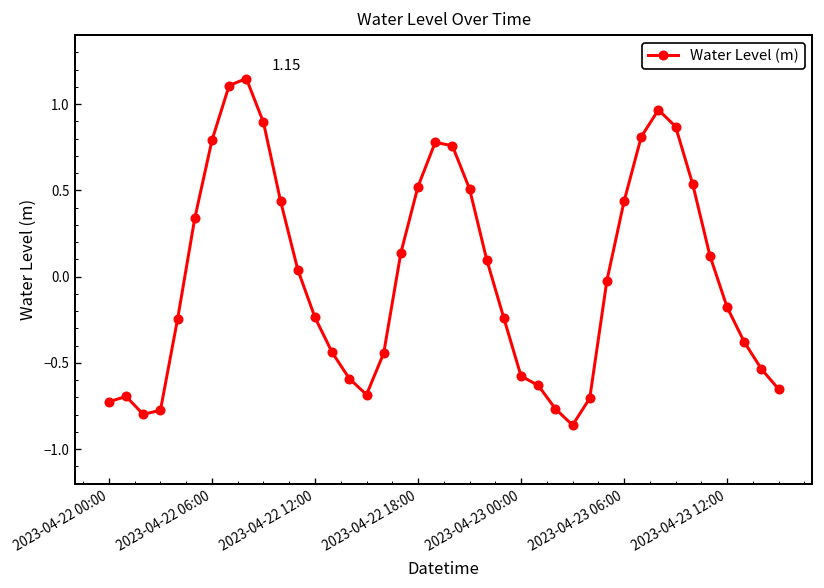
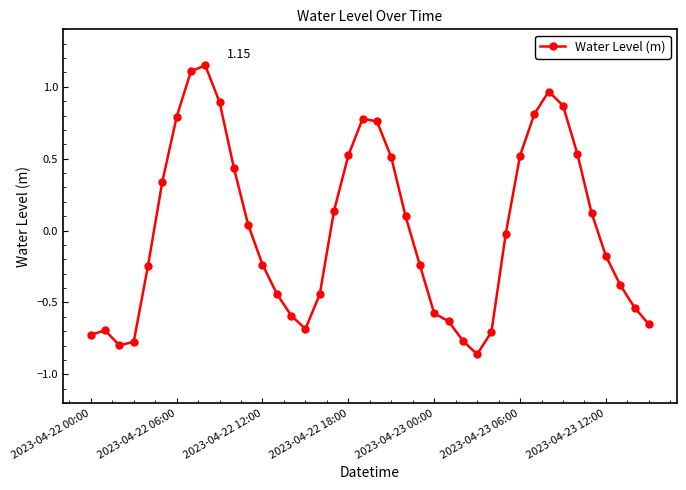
  {
    "2023-04-22 00:00": -0.72,
    "2023-04-22 06:00": 0.79,
    "2023-04-22 12:00": -0.24,
    "2023-04-22 18:00": 0.52,
    "2023-04-23 00:00": -0.58,
-   "2023-04-23 06:00": 0.44,
+   "2023-04-23 06:00": 0.52,
    "2023-04-23 12:00": -0.18
  }
